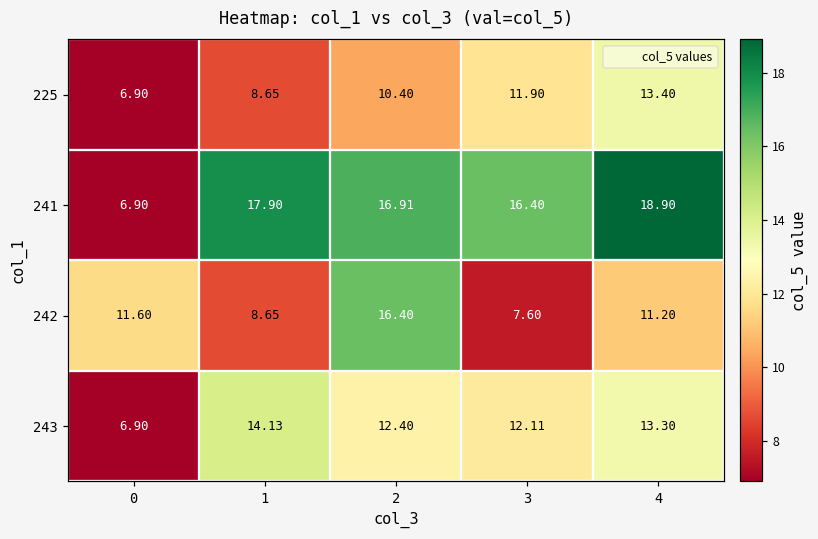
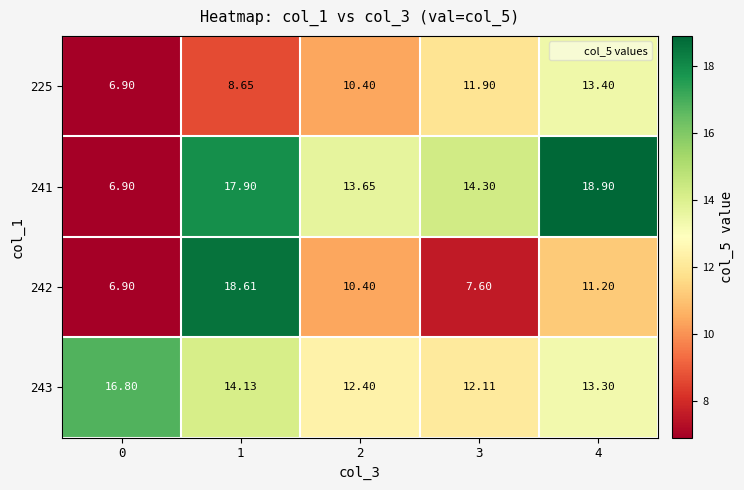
  {
    "225": {
      "0": 6.90,
      "1": 8.65,
      "2": 10.40,
      "3": 11.90,
      "4": 13.40
    },
    "241": {
      "0": 6.90,
      "1": 17.90,
-     "2": 16.91,
-     "3": 16.40,
+     "2": 13.65,
+     "3": 14.30,
      "4": 18.90
    },
    "242": {
-     "0": 11.60,
-     "1": 8.65,
-     "2": 16.40,
+     "0": 6.90,
+     "1": 18.61,
+     "2": 10.40,
      "3": 7.60,
      "4": 11.20
    },
    "243": {
-     "0": 6.90,
+     "0": 16.80,
      "1": 14.13,
      "2": 12.40,
      "3": 12.11,
      "4": 13.30
    }
  }
